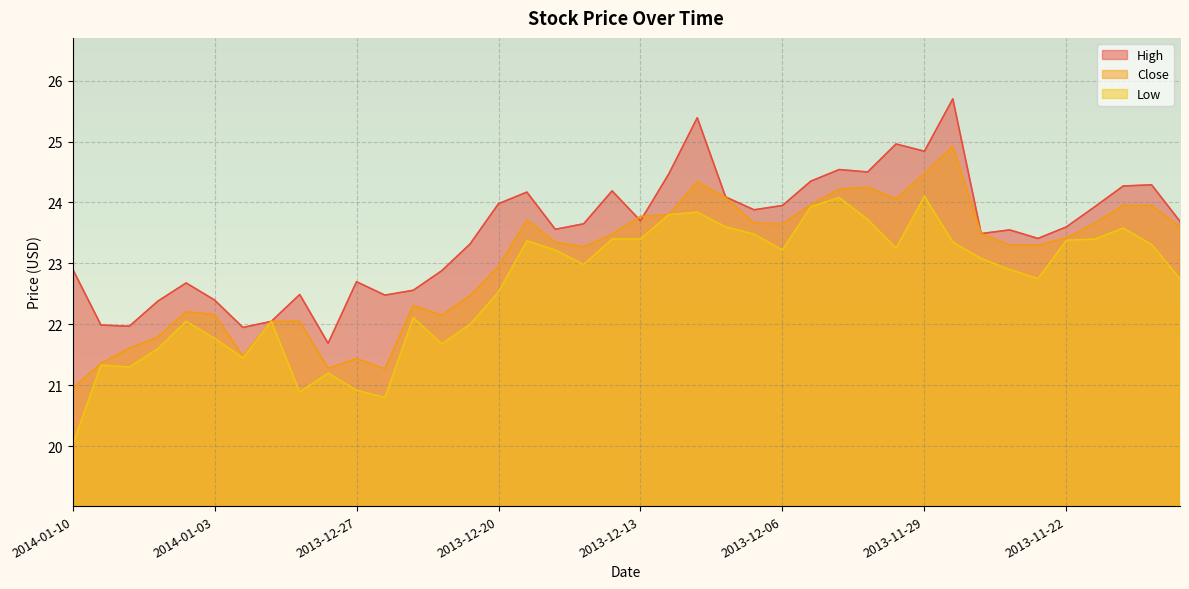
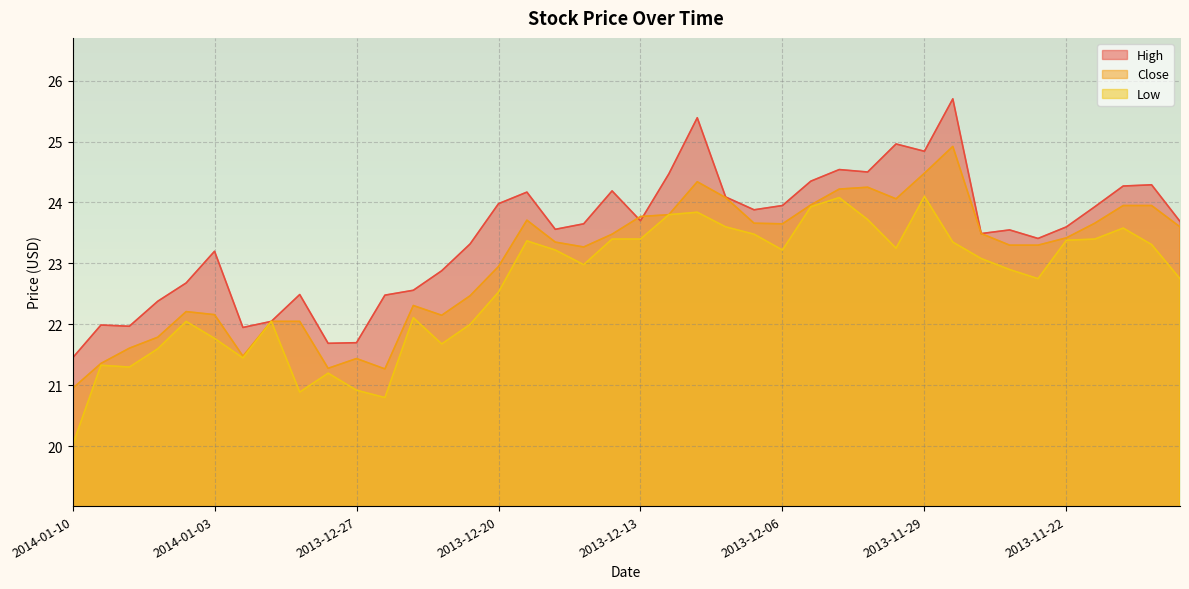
  {
    "High": {
-     "2014-01-10": 22.9,
-     "2014-01-03": 22.4,
-     "2013-12-27": 22.7,
+     "2014-01-10": 21.5,
+     "2014-01-03": 23.2,
+     "2013-12-27": 21.7,
      "2013-12-20": 24.0,
      "2013-12-13": 23.7,
      "2013-12-06": 24.0,
      "2013-11-29": 24.8,
      "2013-11-22": 23.6
    }
  }
